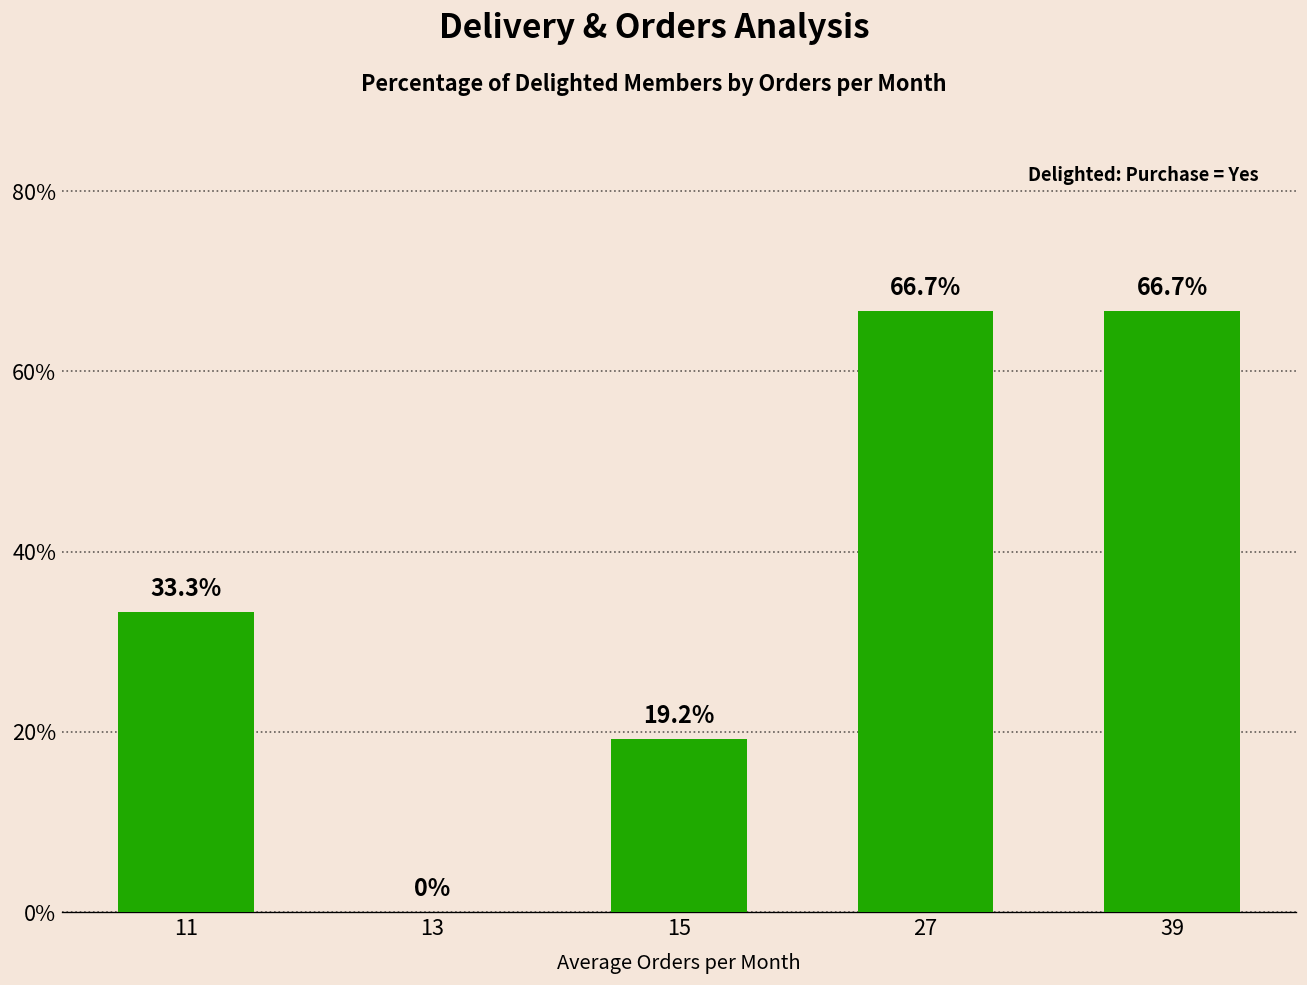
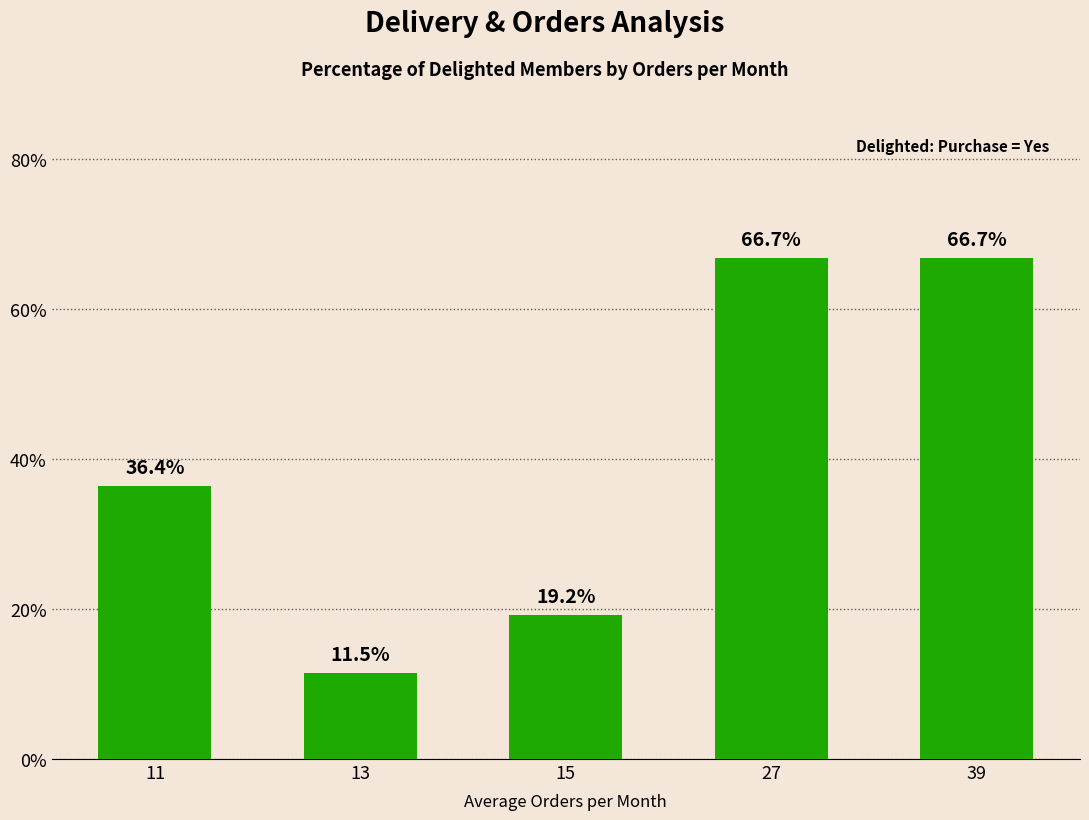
  {
-   "11": "33.3%",
-   "13": "0%",
+   "11": "36.4%",
+   "13": "11.5%",
    "15": "19.2%",
    "27": "66.7%",
    "39": "66.7%"
  }
